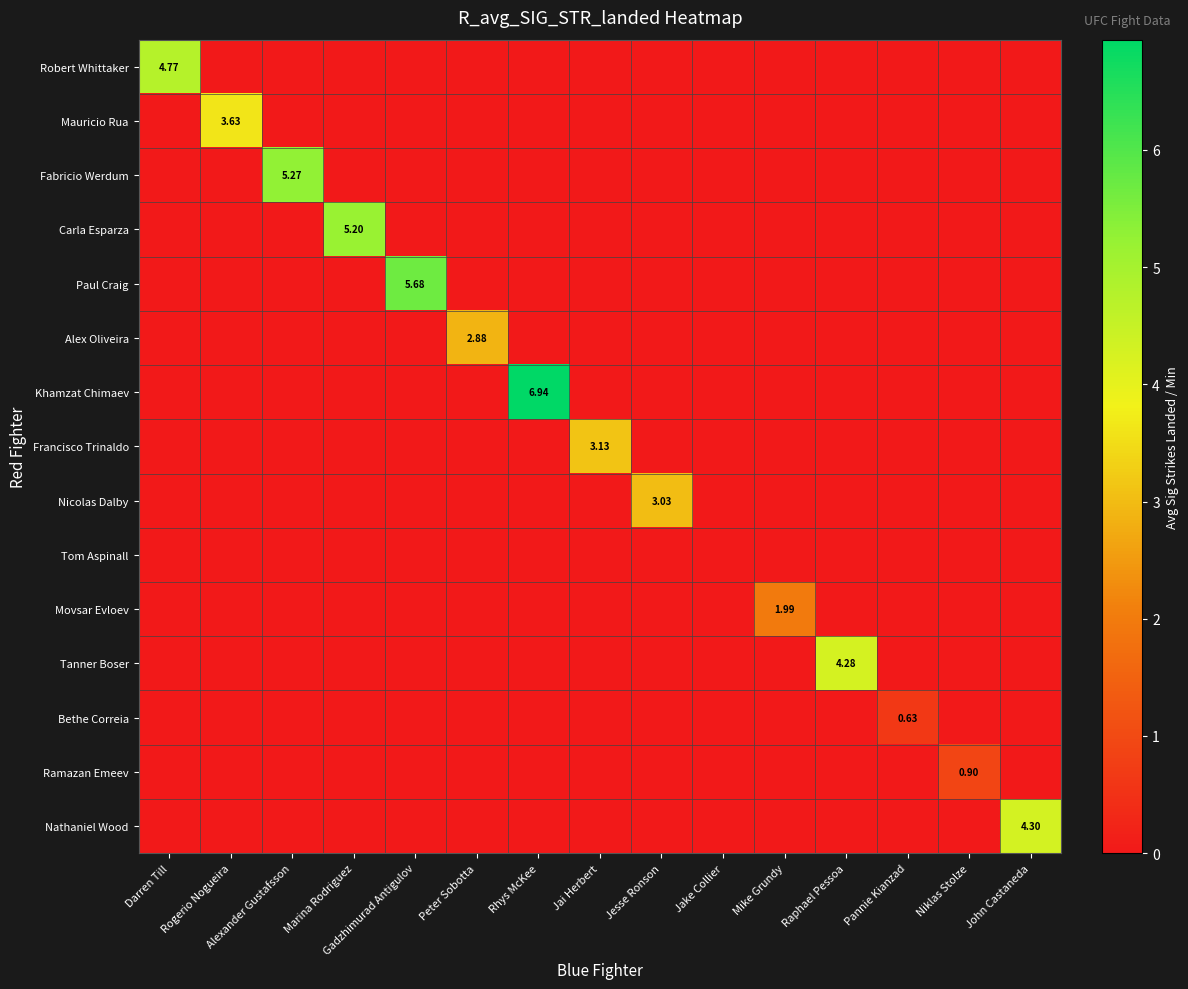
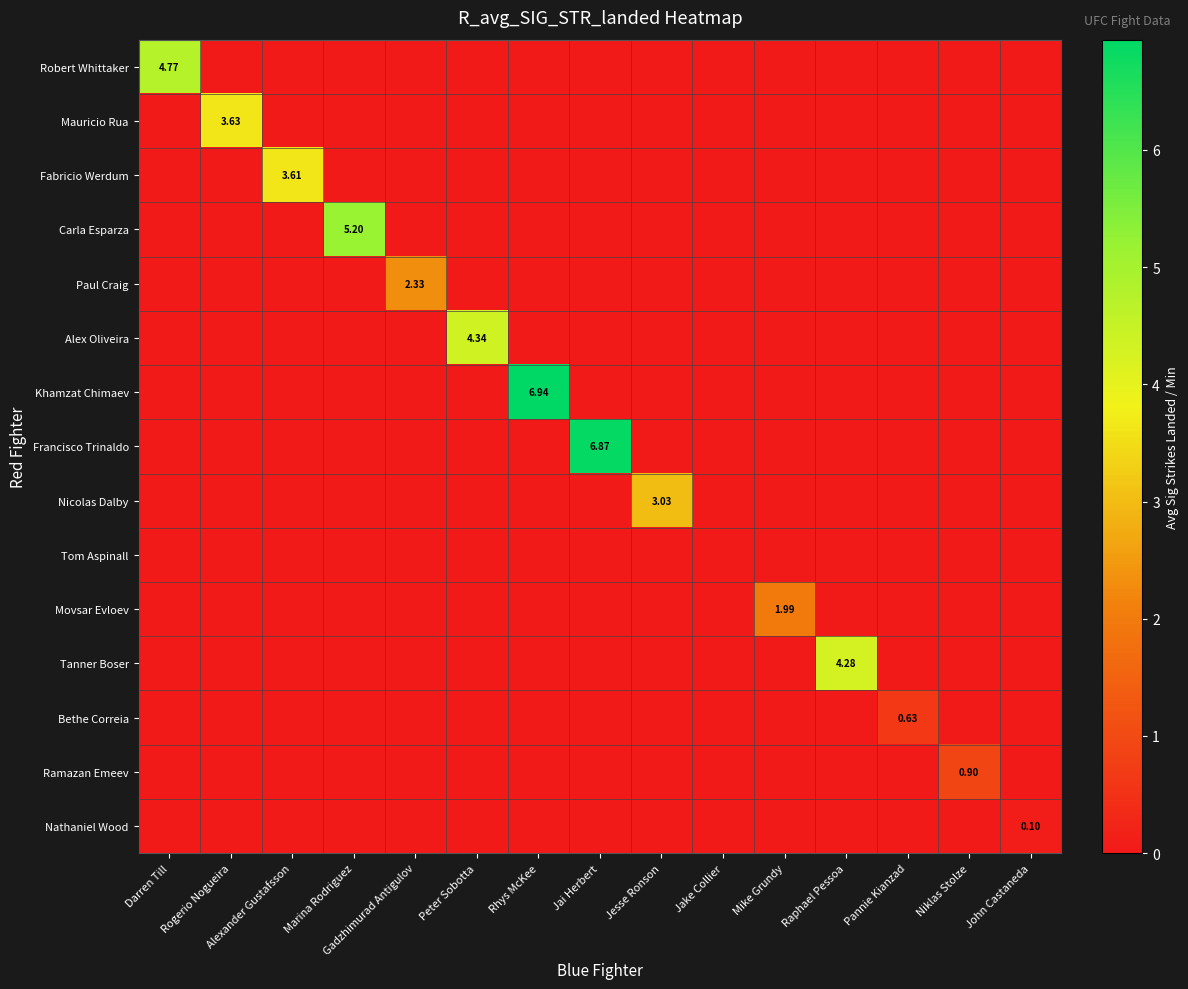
  {
    "Robert Whittaker": {
      "Darren Till": 4.77
    },
    "Mauricio Rua": {
      "Rogerio Nogueira": 3.63
    },
    "Fabricio Werdum": {
-     "Alexander Gustafsson": 5.27
+     "Alexander Gustafsson": 3.61
    },
    "Carla Esparza": {
      "Marina Rodriguez": 5.20
    },
    "Paul Craig": {
-     "Gadzhimurad Antigulov": 5.68
+     "Gadzhimurad Antigulov": 2.33
    },
    "Alex Oliveira": {
-     "Peter Sobotta": 2.88
+     "Peter Sobotta": 4.34
    },
    "Khamzat Chimaev": {
      "Rhys McKee": 6.94
    },
    "Francisco Trinaldo": {
-     "Jai Herbert": 3.13
+     "Jai Herbert": 6.87
    },
    "Nicolas Dalby": {
      "Jesse Ronson": 3.03
    },
    "Movsar Evloev": {
      "Mike Grundy": 1.99
    },
    "Tanner Boser": {
      "Raphael Pessoa": 4.28
    },
    "Bethe Correia": {
      "Pannie Kianzad": 0.63
    },
    "Ramazan Emeev": {
      "Niklas Stolze": 0.90
    },
    "Nathaniel Wood": {
-     "John Castaneda": 4.30
+     "John Castaneda": 0.10
    }
  }
